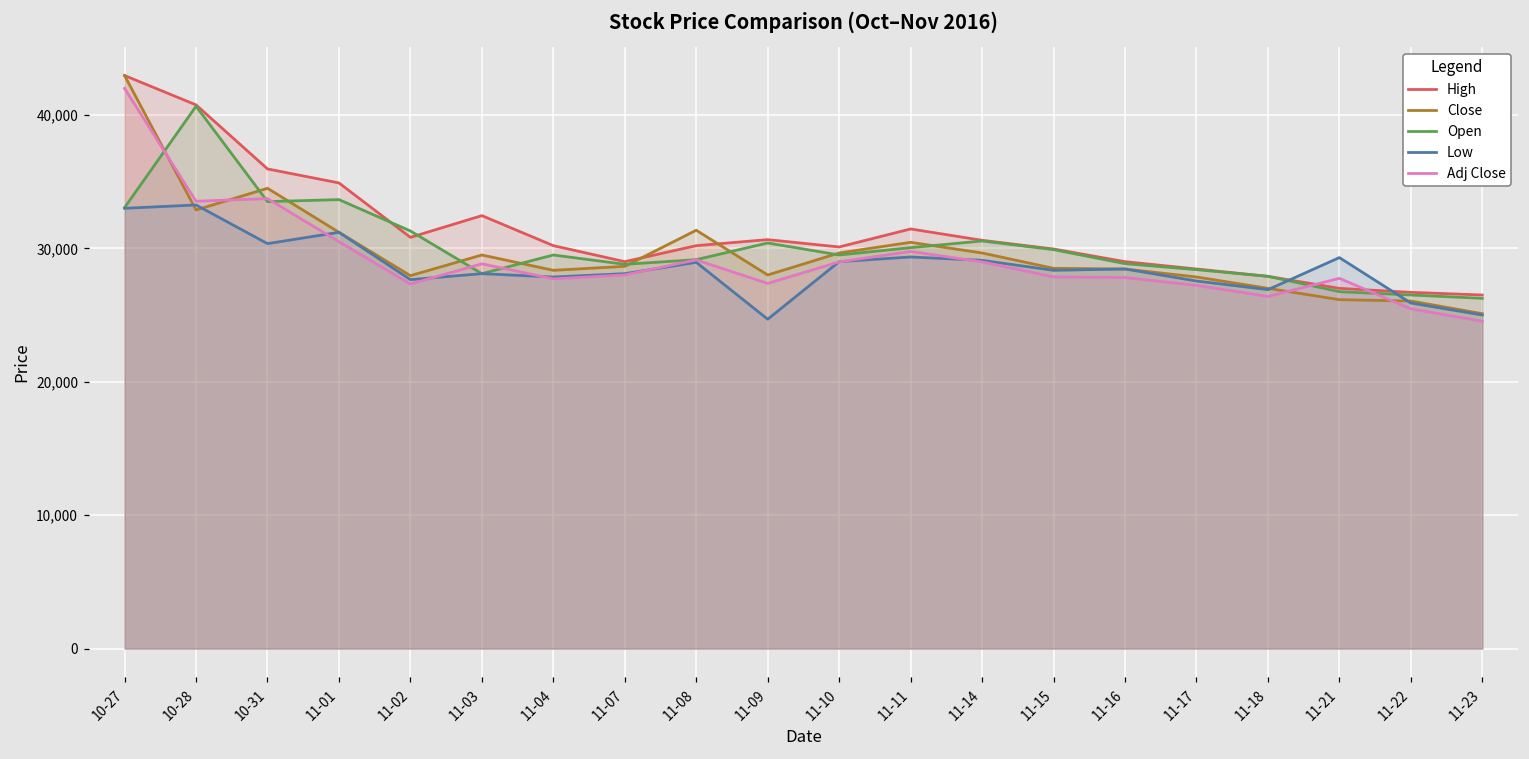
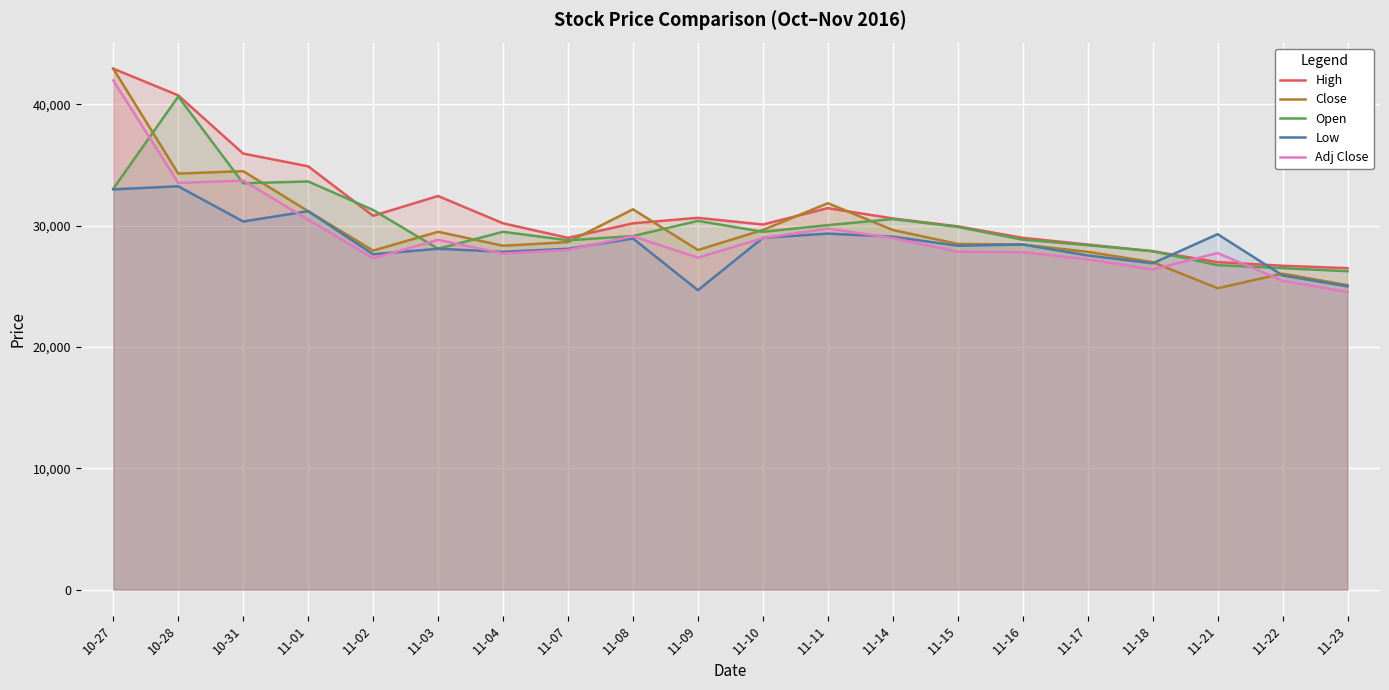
  {
    "High": {
      "10-31": "36,000",
      "11-01": "34,900",
      "11-02": "30,800",
      "11-03": "32,500",
      "11-04": "30,200",
      "11-08": "30,200",
      "11-09": "30,700",
      "11-10": "30,100",
      "11-11": "31,500",
      "11-21": "27,000",
      "11-23": "26,500"
    },
    "Close": {
-     "10-28": "32,900",
+     "10-28": "34,300",
      "10-31": "34,500",
      "11-02": "28,000",
      "11-03": "29,500",
      "11-04": "28,400",
      "11-08": "31,400",
      "11-09": "28,000",
-     "11-11": "30,500",
+     "11-11": "31,900",
      "11-14": "29,700",
      "11-17": "27,900",
-     "11-21": "26,200"
+     "11-21": "24,800"
    },
    "Open": {
      "10-31": "33,500",
      "11-01": "33,700",
      "11-02": "31,300",
      "11-04": "29,500",
      "11-09": "30,400",
      "11-11": "30,100",
      "11-21": "26,800",
      "11-23": "26,300"
    },
    "Low": {
      "10-28": "33,300",
      "10-31": "30,400",
      "11-02": "27,700",
      "11-09": "24,700",
      "11-11": "29,400",
      "11-17": "27,600",
      "11-21": "29,300"
    },
    "Adj Close": {
      "10-27": "42,000",
      "10-28": "33,500",
      "10-31": "33,700",
      "11-01": "30,500",
      "11-02": "27,300",
      "11-03": "28,800",
      "11-09": "27,400",
      "11-11": "29,800",
      "11-15": "27,900",
      "11-16": "27,800",
      "11-17": "27,200",
      "11-18": "26,400",
      "11-21": "27,800",
      "11-22": "25,500",
      "11-23": "24,500"
    }
  }
